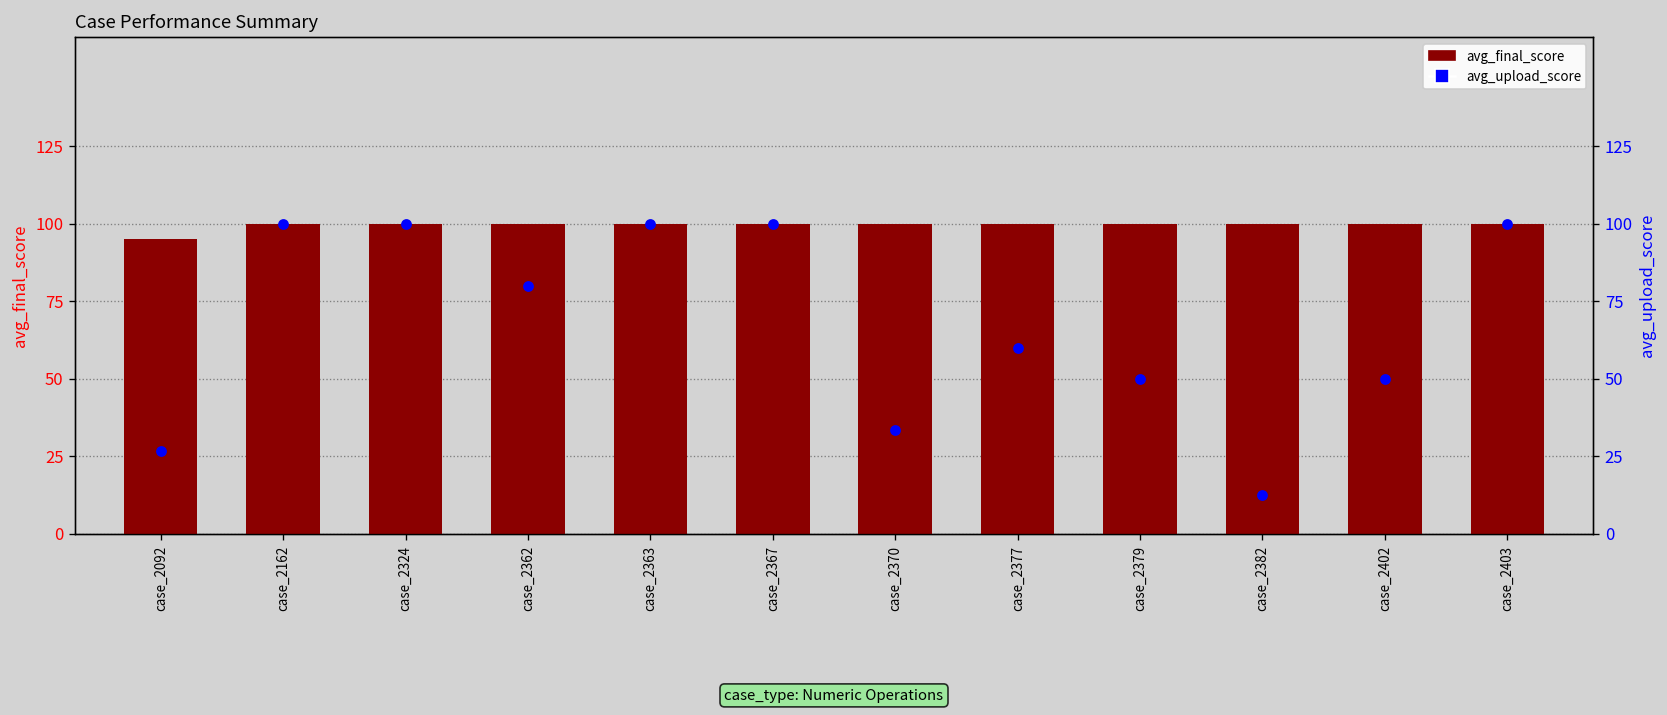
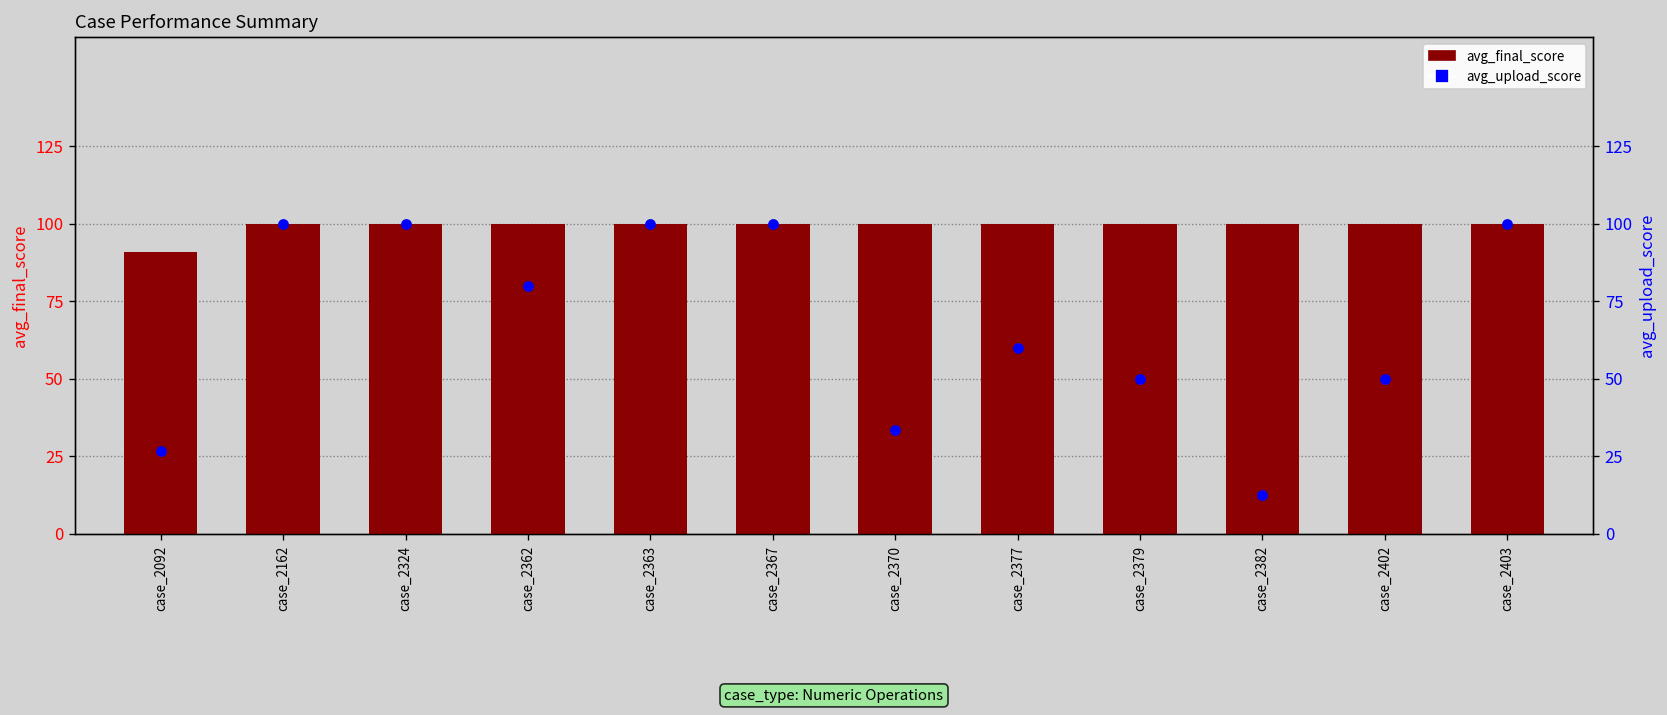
  {
    "avg_final_score": {
-     "case_2092": 95,
+     "case_2092": 91,
      "case_2162": 100,
      "case_2324": 100,
      "case_2362": 100,
      "case_2363": 100,
      "case_2367": 100,
      "case_2370": 100,
      "case_2377": 100,
      "case_2379": 100,
      "case_2382": 100,
      "case_2402": 100,
      "case_2403": 100
    }
  }
